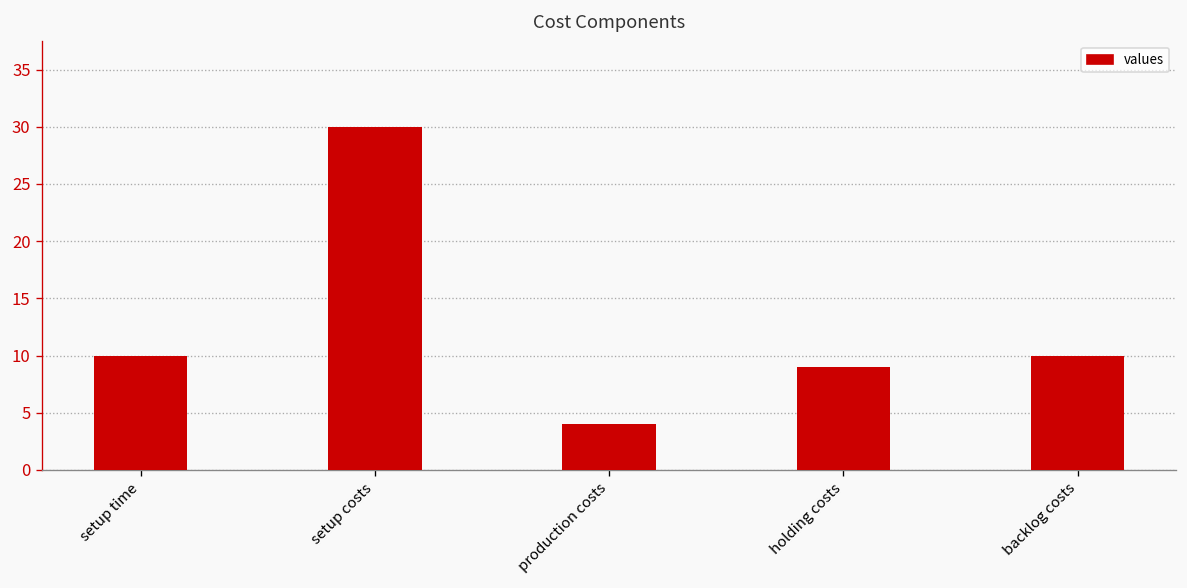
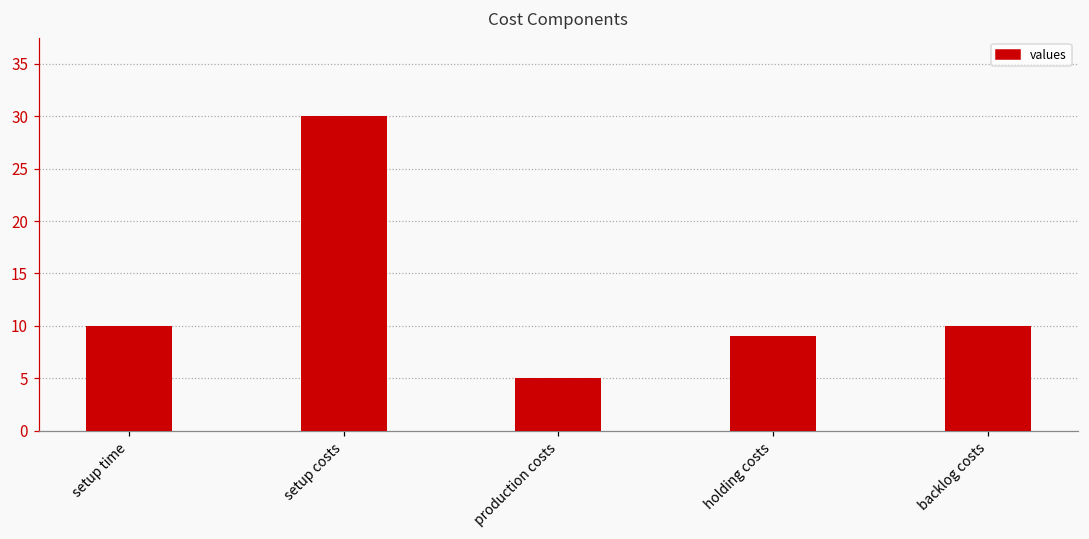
  {
    "setup time": 10,
    "setup costs": 30,
-   "production costs": 4,
+   "production costs": 5,
    "holding costs": 9,
    "backlog costs": 10
  }
